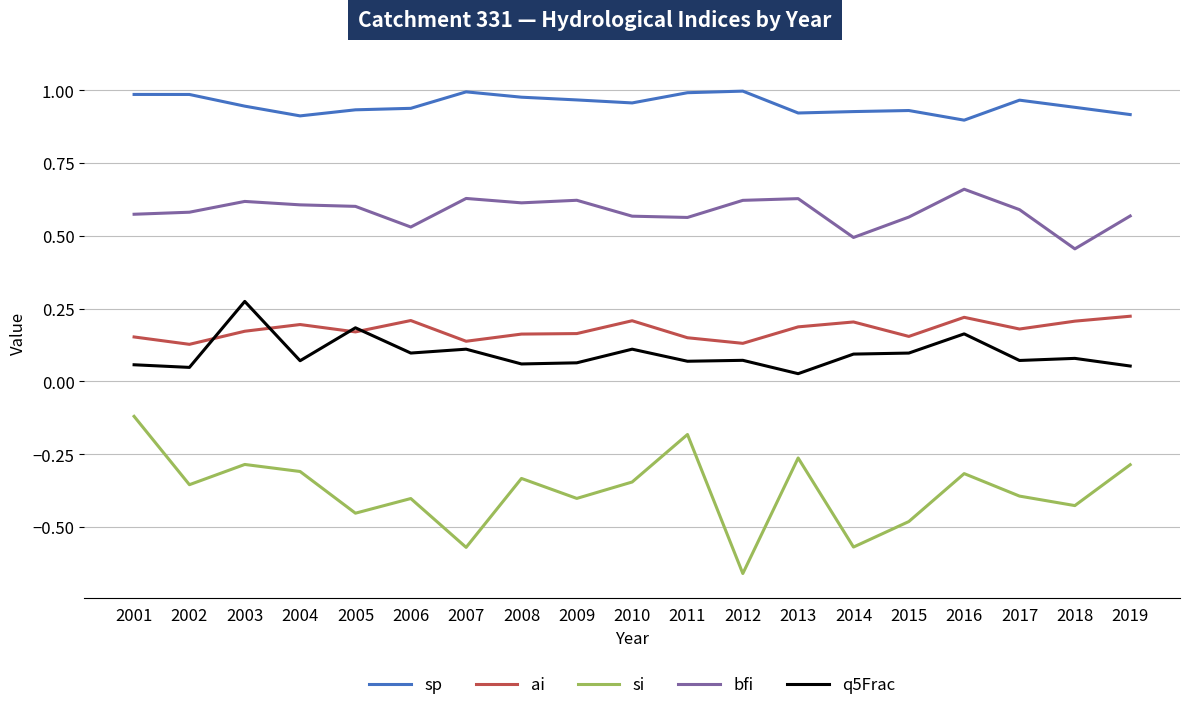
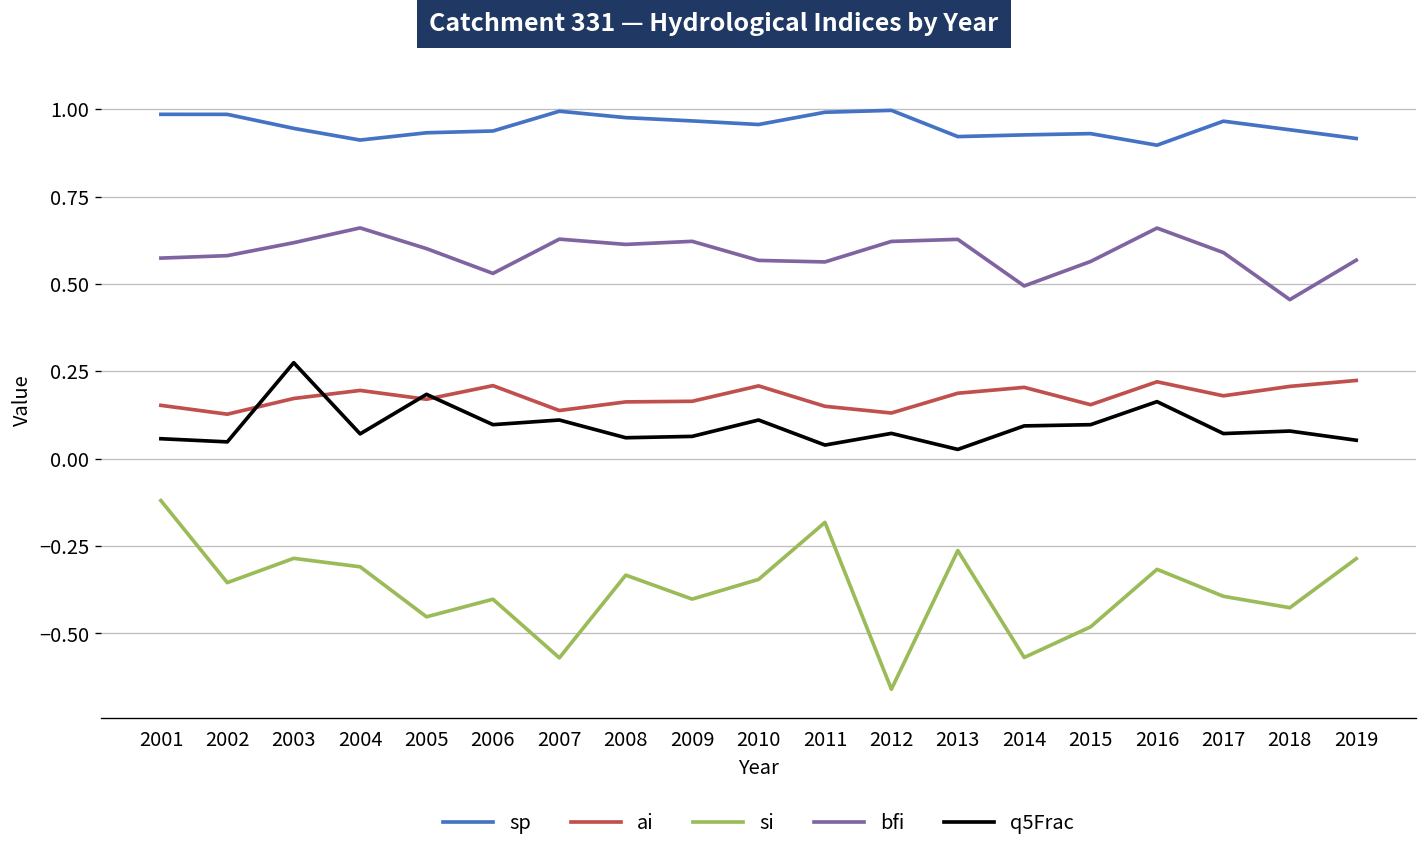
  {
    "sp": {
      "2001": 0.99,
      "2002": 0.99,
      "2003": 0.95,
      "2004": 0.91,
      "2005": 0.93,
      "2006": 0.94,
      "2007": 0.99,
      "2008": 0.98,
      "2009": 0.97,
      "2010": 0.96,
      "2011": 0.99,
      "2012": 1.00,
      "2013": 0.92,
      "2014": 0.93,
      "2015": 0.93,
      "2016": 0.90,
      "2017": 0.97,
      "2018": 0.94,
      "2019": 0.92
    },
    "ai": {
      "2001": 0.15,
      "2002": 0.13,
      "2003": 0.17,
      "2004": 0.20,
      "2005": 0.17,
      "2006": 0.21,
      "2007": 0.14,
      "2008": 0.16,
      "2009": 0.16,
      "2010": 0.21,
      "2011": 0.15,
      "2012": 0.13,
      "2013": 0.19,
      "2014": 0.20,
      "2015": 0.15,
      "2016": 0.22,
      "2017": 0.18,
      "2018": 0.21,
      "2019": 0.22
    },
    "si": {
      "2001": -0.12,
      "2002": -0.35,
      "2003": -0.29,
      "2004": -0.31,
      "2005": -0.45,
      "2006": -0.40,
      "2007": -0.57,
      "2008": -0.33,
      "2009": -0.40,
      "2010": -0.35,
      "2011": -0.18,
      "2012": -0.66,
      "2013": -0.26,
      "2014": -0.57,
      "2015": -0.48,
      "2016": -0.32,
      "2017": -0.39,
      "2018": -0.43,
      "2019": -0.29
    },
    "bfi": {
      "2001": 0.57,
      "2002": 0.58,
      "2003": 0.62,
-     "2004": 0.61,
+     "2004": 0.66,
      "2005": 0.60,
      "2006": 0.53,
      "2007": 0.63,
      "2008": 0.61,
      "2009": 0.62,
      "2010": 0.57,
      "2011": 0.56,
      "2012": 0.62,
      "2013": 0.63,
      "2014": 0.49,
      "2015": 0.56,
      "2016": 0.66,
      "2017": 0.59,
      "2018": 0.46,
      "2019": 0.57
    },
    "q5Frac": {
      "2001": 0.06,
      "2002": 0.05,
      "2003": 0.27,
      "2004": 0.07,
      "2005": 0.18,
      "2006": 0.10,
      "2007": 0.11,
      "2008": 0.06,
      "2009": 0.06,
      "2010": 0.11,
-     "2011": 0.07,
+     "2011": 0.04,
      "2012": 0.07,
      "2013": 0.03,
      "2014": 0.09,
      "2015": 0.10,
      "2016": 0.16,
      "2017": 0.07,
      "2018": 0.08,
      "2019": 0.05
    }
  }
